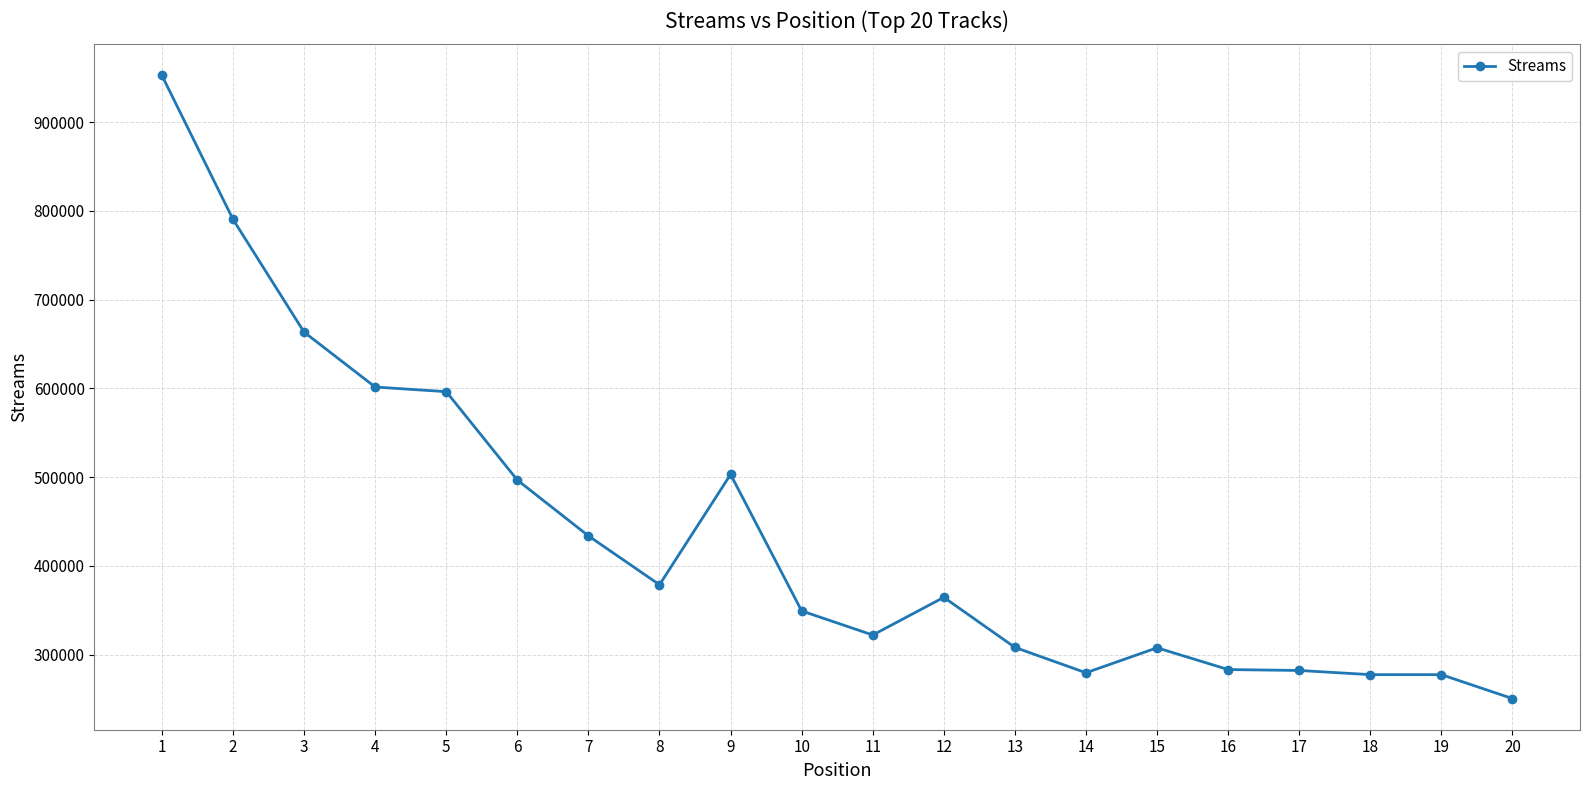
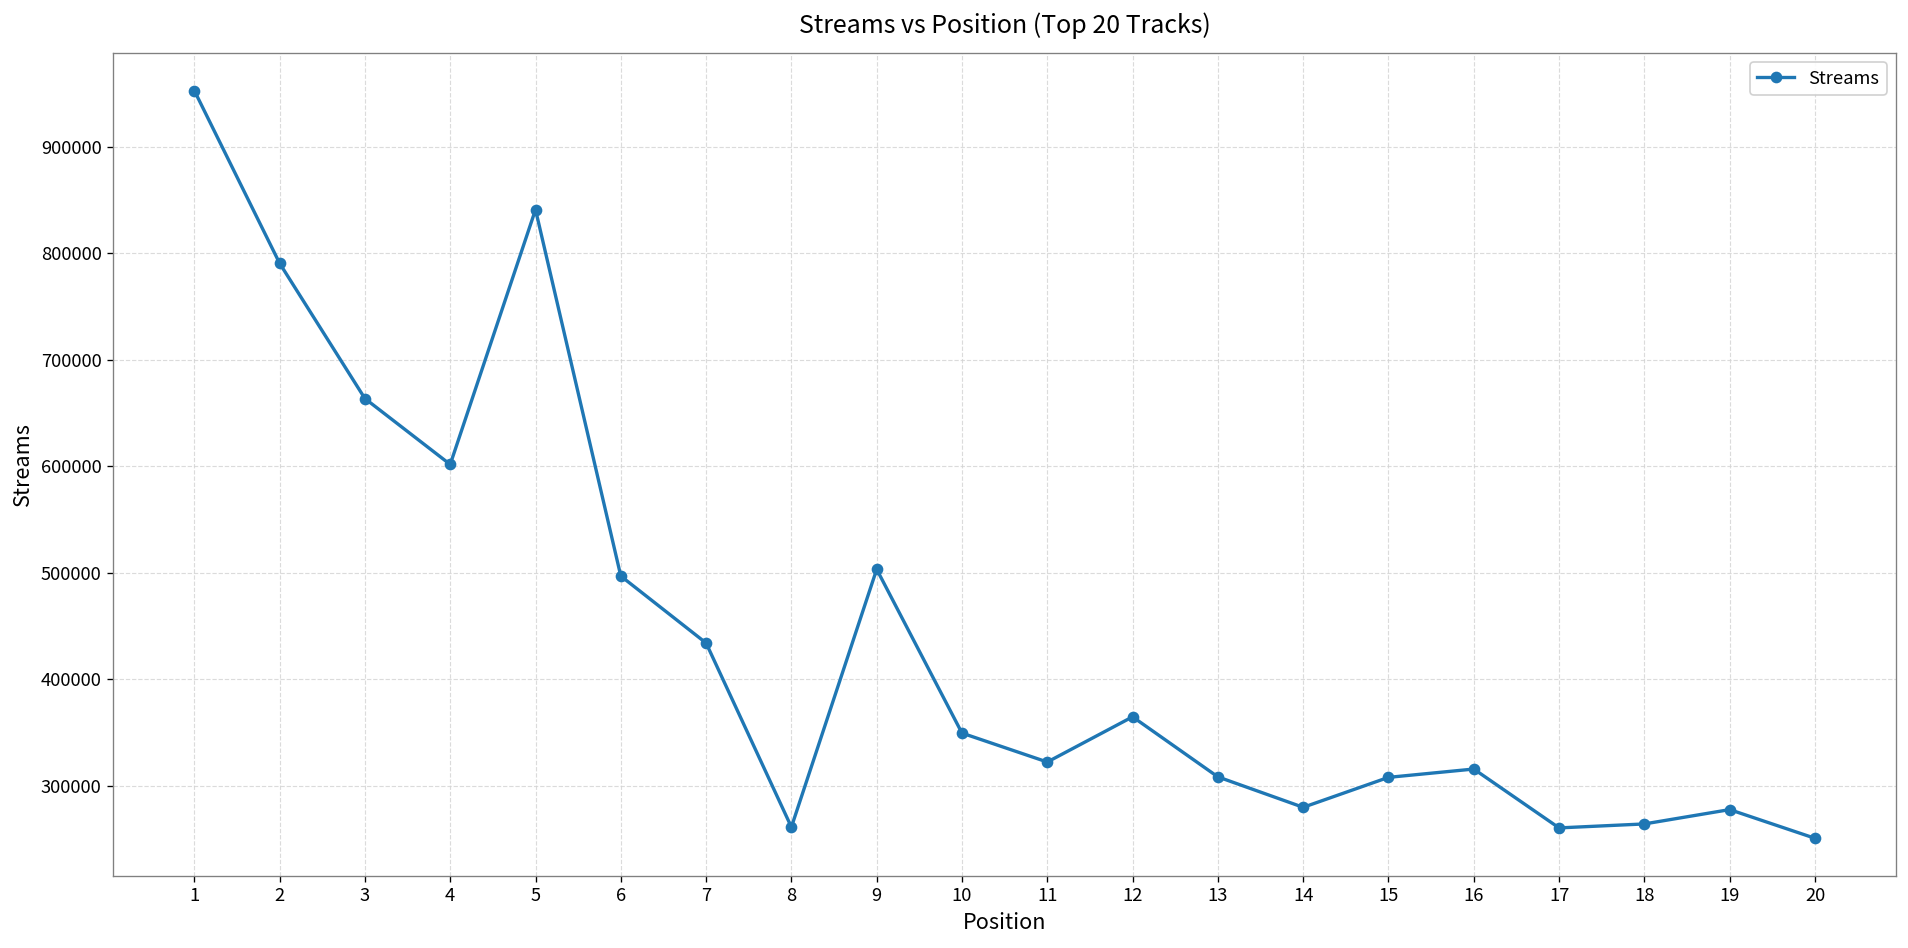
  {
    "1": 950000,
    "2": 790000,
    "3": 660000,
    "4": 600000,
-   "5": 600000,
+   "5": 840000,
    "6": 500000,
    "7": 430000,
-   "8": 380000,
+   "8": 260000,
    "9": 500000,
    "10": 350000,
    "11": 320000,
    "12": 360000,
    "13": 310000,
    "14": 280000,
    "15": 310000,
-   "16": 280000,
-   "17": 280000,
-   "18": 280000,
+   "16": 320000,
+   "17": 260000,
+   "18": 260000,
    "19": 280000,
    "20": 250000
  }
